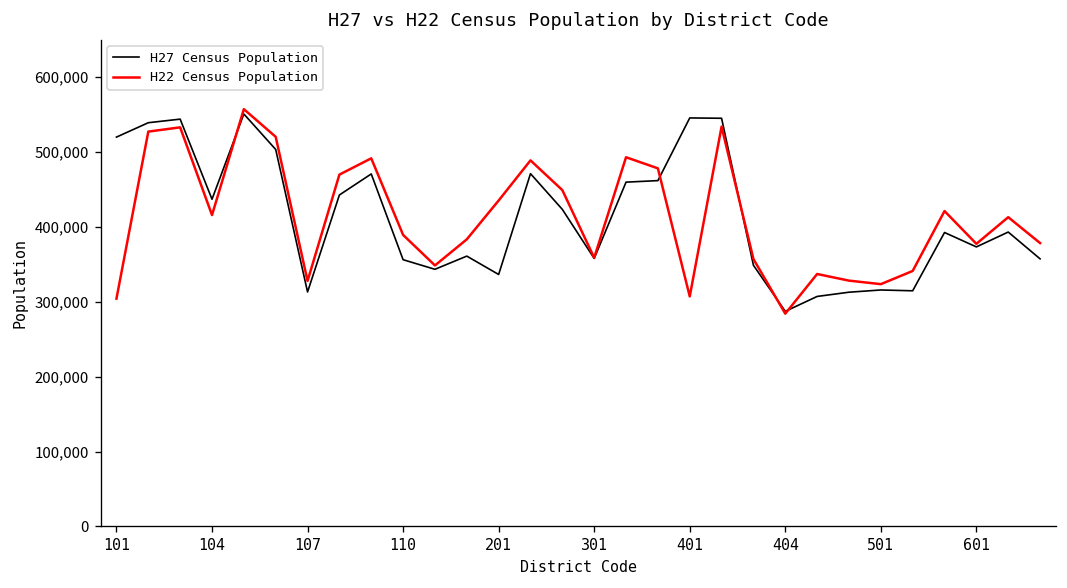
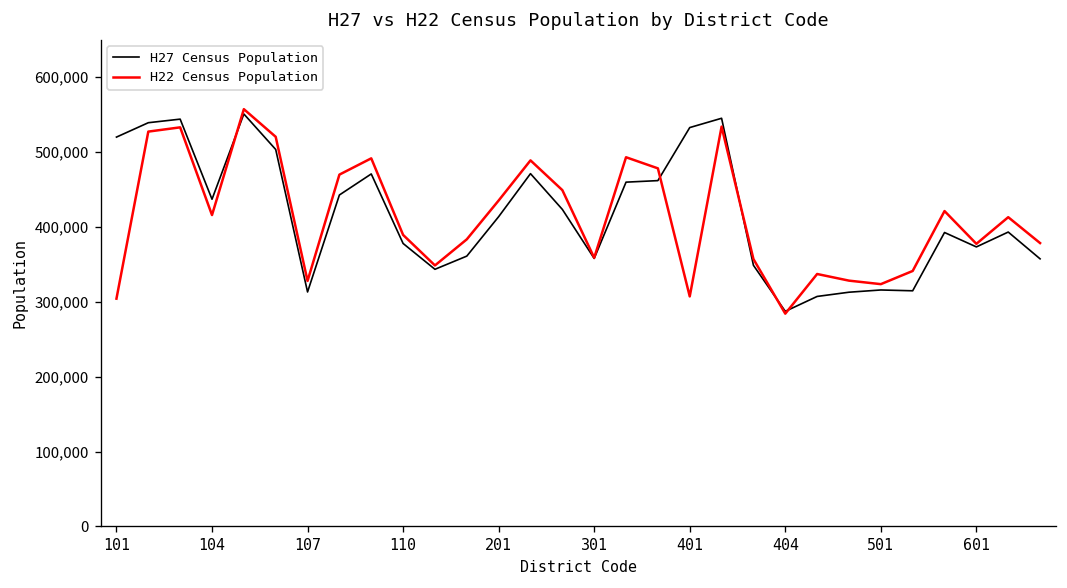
  {
    "H27 Census Population": {
      "101": "520,000",
      "104": "440,000",
      "107": "310,000",
-     "110": "360,000",
-     "201": "340,000",
-     "401": "550,000",
+     "110": "380,000",
+     "201": "410,000",
+     "401": "530,000",
      "501": "320,000",
      "601": "370,000"
    },
    "H22 Census Population": {
      "101": "300,000",
      "104": "420,000",
      "107": "330,000",
      "110": "390,000",
      "201": "440,000",
      "401": "310,000",
      "501": "320,000",
      "601": "380,000"
    }
  }
